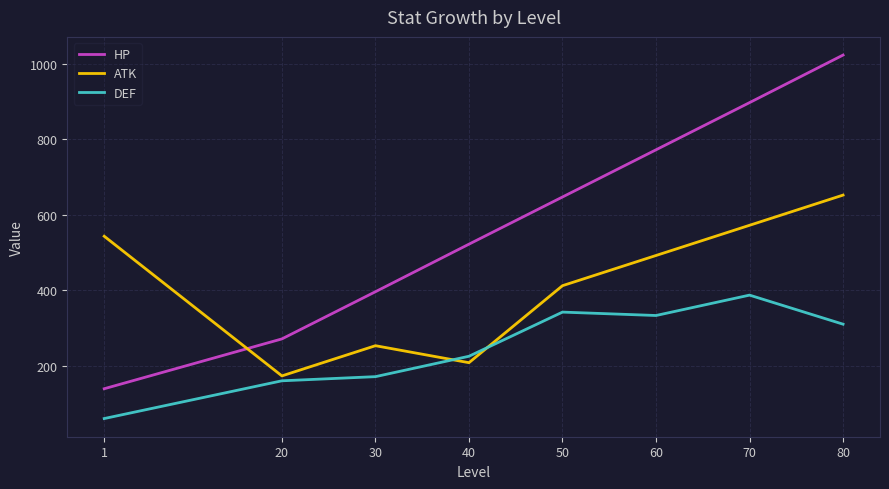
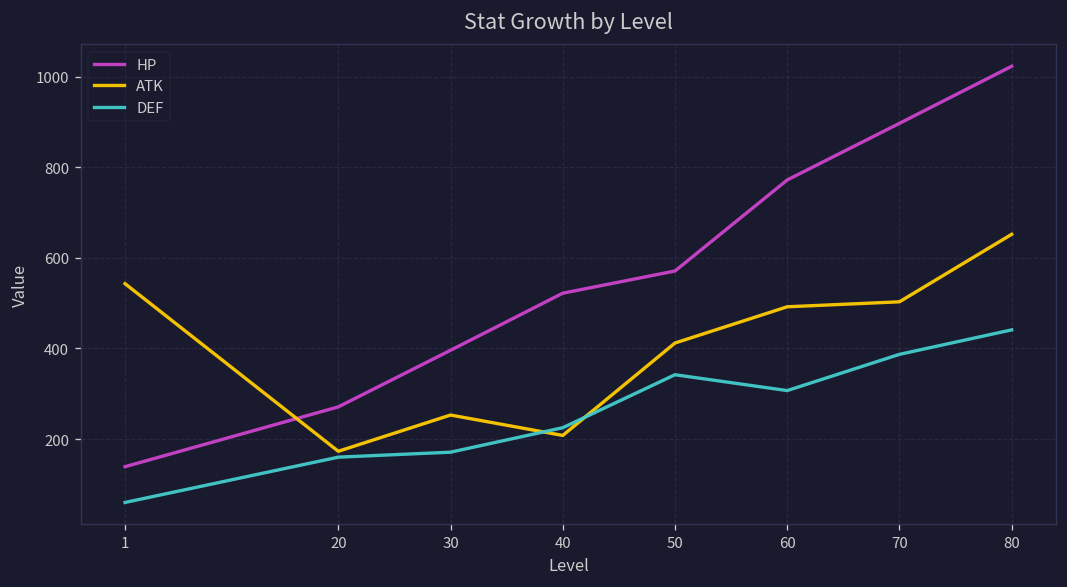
  {
    "HP": {
      "1": 140,
      "20": 270,
      "30": 400,
      "40": 520,
-     "50": 650,
+     "50": 570,
      "60": 770,
      "70": 900,
      "80": 1020
    },
    "ATK": {
      "1": 540,
      "20": 170,
      "30": 250,
      "40": 210,
      "50": 410,
      "60": 490,
-     "70": 570,
+     "70": 500,
      "80": 650
    },
    "DEF": {
      "1": 60,
      "20": 160,
      "30": 170,
      "40": 230,
      "50": 340,
-     "60": 330,
+     "60": 310,
      "70": 390,
-     "80": 310
+     "80": 440
    }
  }
